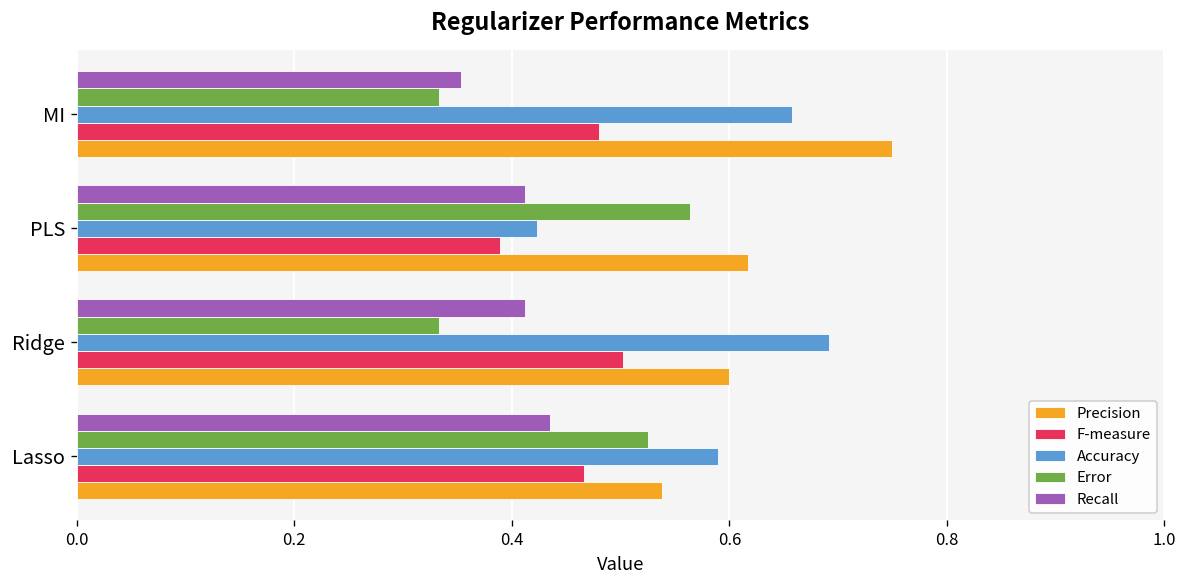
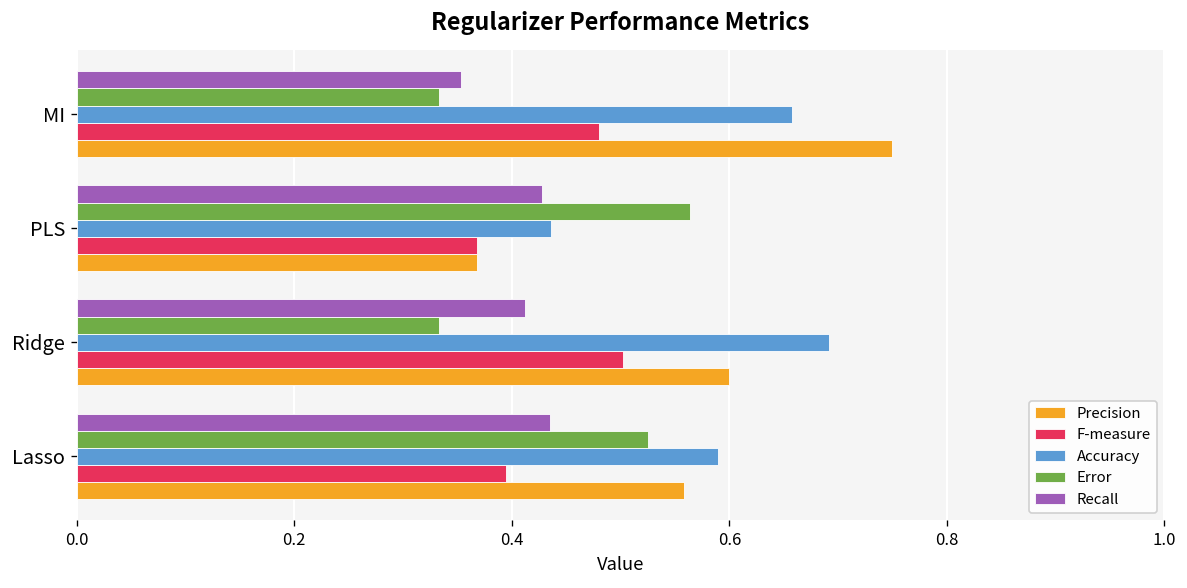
  {
    "Precision": {
      "MI": 0.75,
-     "PLS": 0.62,
+     "PLS": 0.37,
      "Ridge": 0.60,
-     "Lasso": 0.54
+     "Lasso": 0.56
    },
    "F-measure": {
      "MI": 0.48,
-     "PLS": 0.39,
+     "PLS": 0.37,
      "Ridge": 0.50,
-     "Lasso": 0.47
+     "Lasso": 0.39
    },
    "Accuracy": {
      "MI": 0.66,
-     "PLS": 0.42,
+     "PLS": 0.44,
      "Ridge": 0.69,
      "Lasso": 0.59
    },
    "Error": {
      "MI": 0.33,
      "PLS": 0.56,
      "Ridge": 0.33,
      "Lasso": 0.53
    },
    "Recall": {
      "MI": 0.35,
-     "PLS": 0.41,
+     "PLS": 0.43,
      "Ridge": 0.41,
      "Lasso": 0.44
    }
  }
